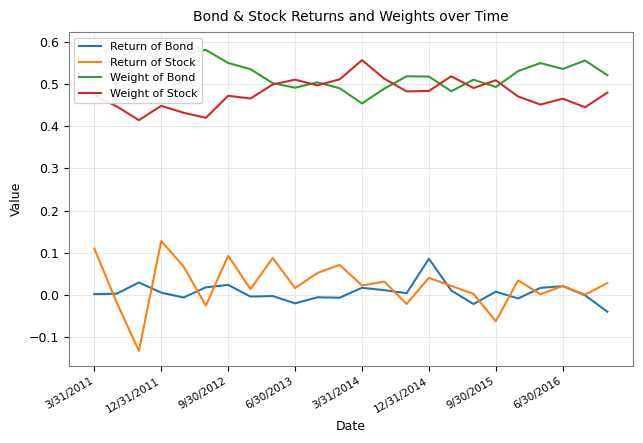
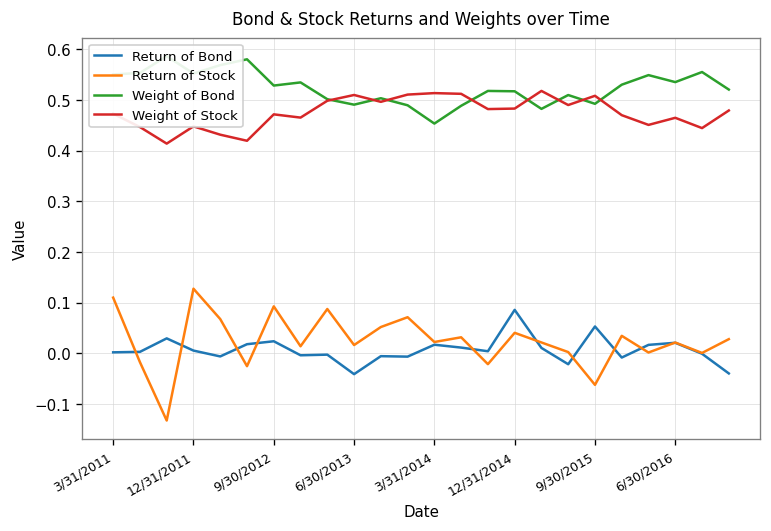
  {
    "Return of Bond": {
      "3/31/2011": 0.00,
      "12/31/2011": 0.01,
      "9/30/2012": 0.02,
-     "6/30/2013": -0.02,
+     "6/30/2013": -0.04,
      "12/31/2014": 0.09,
-     "9/30/2015": 0.01
+     "9/30/2015": 0.05
    },
    "Return of Stock": {
      "3/31/2011": 0.11,
      "12/31/2011": 0.13,
      "9/30/2012": 0.09,
      "6/30/2013": 0.02,
      "12/31/2014": 0.04,
      "9/30/2015": -0.06
    },
    "Weight of Bond": {
-     "9/30/2012": 0.55,
+     "9/30/2012": 0.53,
      "6/30/2013": 0.49,
      "3/31/2014": 0.45,
      "12/31/2014": 0.52,
      "9/30/2015": 0.49,
      "6/30/2016": 0.54
    },
    "Weight of Stock": {
      "12/31/2011": 0.45,
      "9/30/2012": 0.47,
      "6/30/2013": 0.51,
-     "3/31/2014": 0.56,
+     "3/31/2014": 0.51,
      "12/31/2014": 0.48,
      "9/30/2015": 0.51,
      "6/30/2016": 0.46
    }
  }
